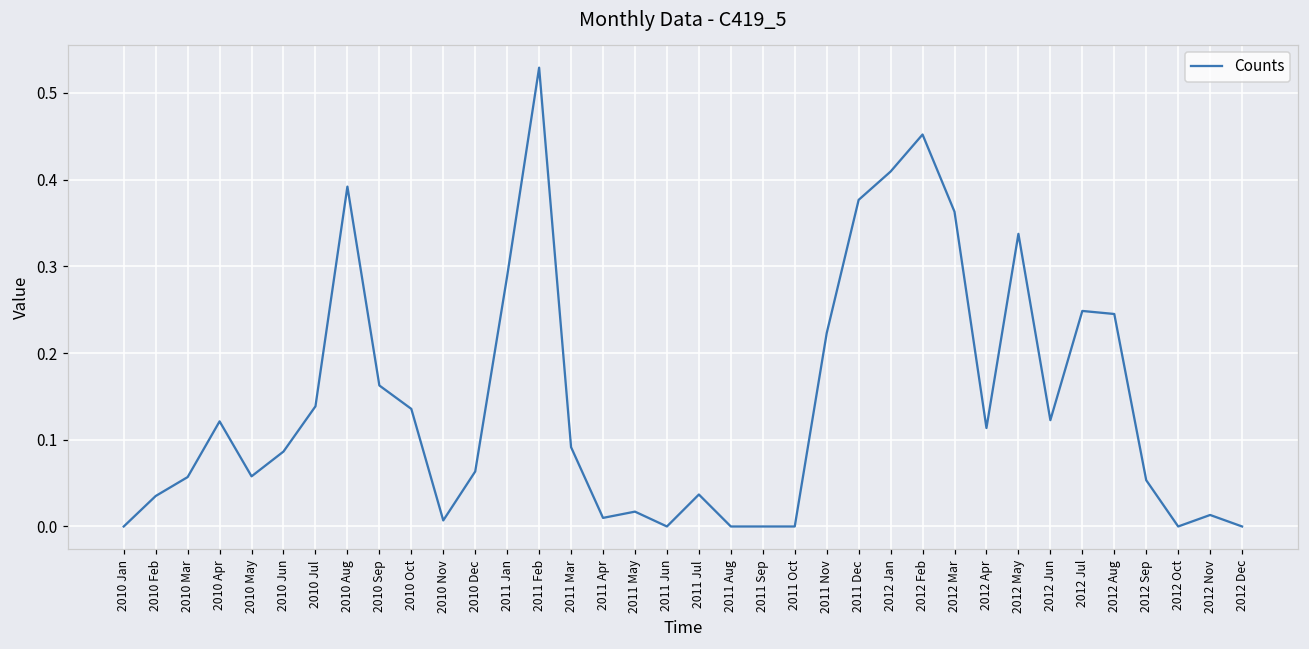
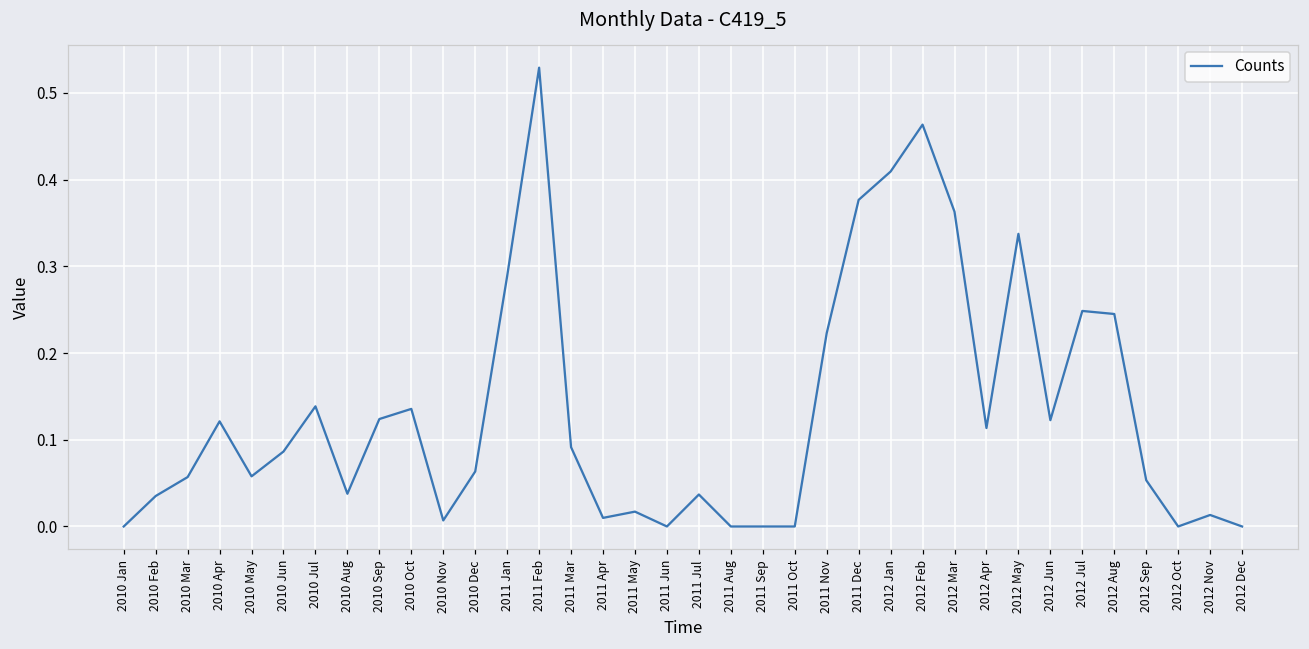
  {
    "2010 Jan": 0.00,
    "2010 Feb": 0.04,
    "2010 Mar": 0.06,
    "2010 Apr": 0.12,
    "2010 May": 0.06,
    "2010 Jun": 0.09,
    "2010 Jul": 0.14,
-   "2010 Aug": 0.39,
-   "2010 Sep": 0.16,
+   "2010 Aug": 0.04,
+   "2010 Sep": 0.12,
    "2010 Oct": 0.14,
    "2010 Nov": 0.01,
    "2010 Dec": 0.06,
    "2011 Jan": 0.29,
    "2011 Feb": 0.53,
    "2011 Mar": 0.09,
    "2011 Apr": 0.01,
    "2011 May": 0.02,
    "2011 Jun": 0.00,
    "2011 Jul": 0.04,
    "2011 Aug": 0.00,
    "2011 Sep": 0.00,
    "2011 Oct": 0.00,
    "2011 Nov": 0.22,
    "2011 Dec": 0.38,
    "2012 Jan": 0.41,
-   "2012 Feb": 0.45,
+   "2012 Feb": 0.46,
    "2012 Mar": 0.36,
    "2012 Apr": 0.11,
    "2012 May": 0.34,
    "2012 Jun": 0.12,
    "2012 Jul": 0.25,
    "2012 Aug": 0.25,
    "2012 Sep": 0.05,
    "2012 Oct": 0.00,
    "2012 Nov": 0.01,
    "2012 Dec": 0.00
  }
